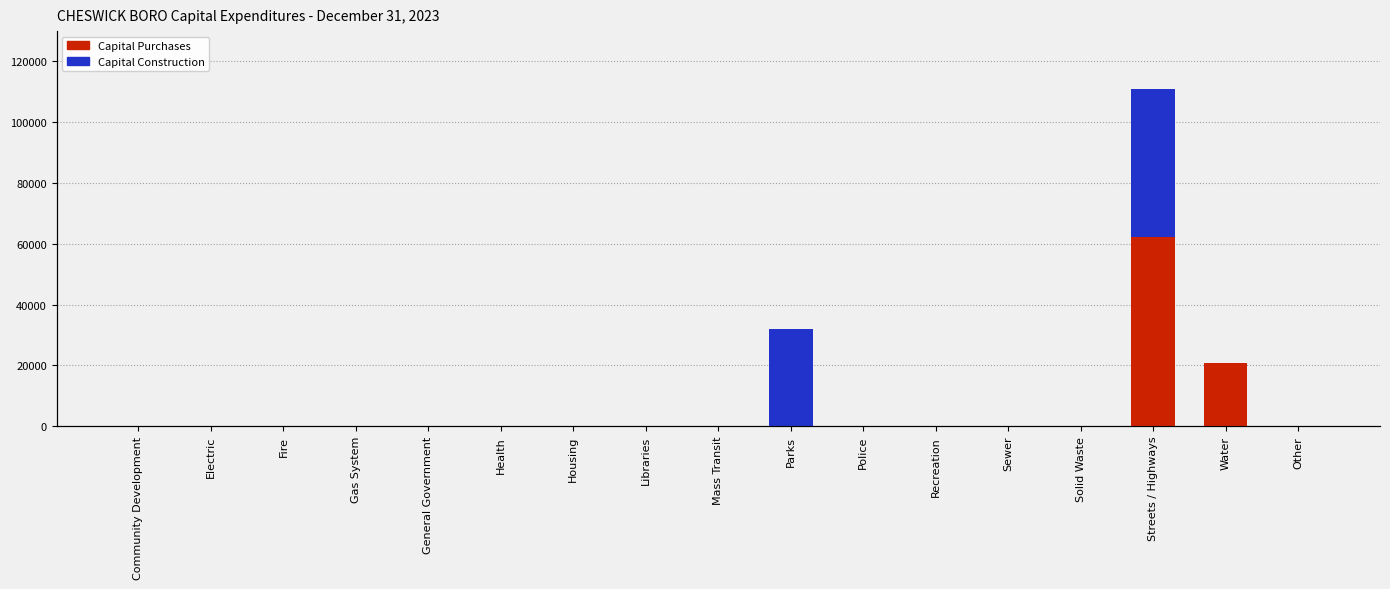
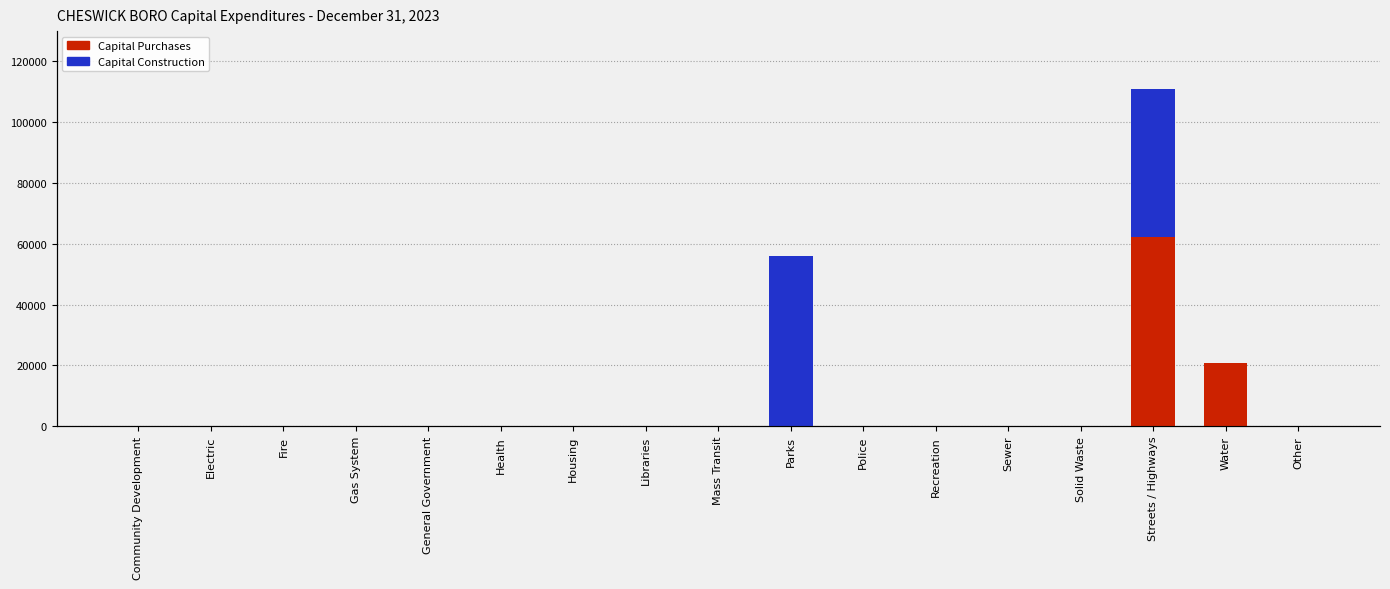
  {
    "Capital Purchases": {
      "Community Development": 0,
      "Electric": 0,
      "Fire": 0,
      "Gas System": 0,
      "General Government": 0,
      "Health": 0,
      "Housing": 0,
      "Libraries": 0,
      "Mass Transit": 0,
      "Parks": 0,
      "Police": 0,
      "Recreation": 0,
      "Sewer": 0,
      "Solid Waste": 0,
      "Streets / Highways": 62000,
      "Water": 21000,
      "Other": 0
    },
    "Capital Construction": {
      "Community Development": 0,
      "Electric": 0,
      "Fire": 0,
      "Gas System": 0,
      "General Government": 0,
      "Health": 0,
      "Housing": 0,
      "Libraries": 0,
      "Mass Transit": 0,
-     "Parks": 32000,
+     "Parks": 56000,
      "Police": 0,
      "Recreation": 0,
      "Sewer": 0,
      "Solid Waste": 0,
      "Streets / Highways": 49000,
      "Water": 0,
      "Other": 0
    }
  }
